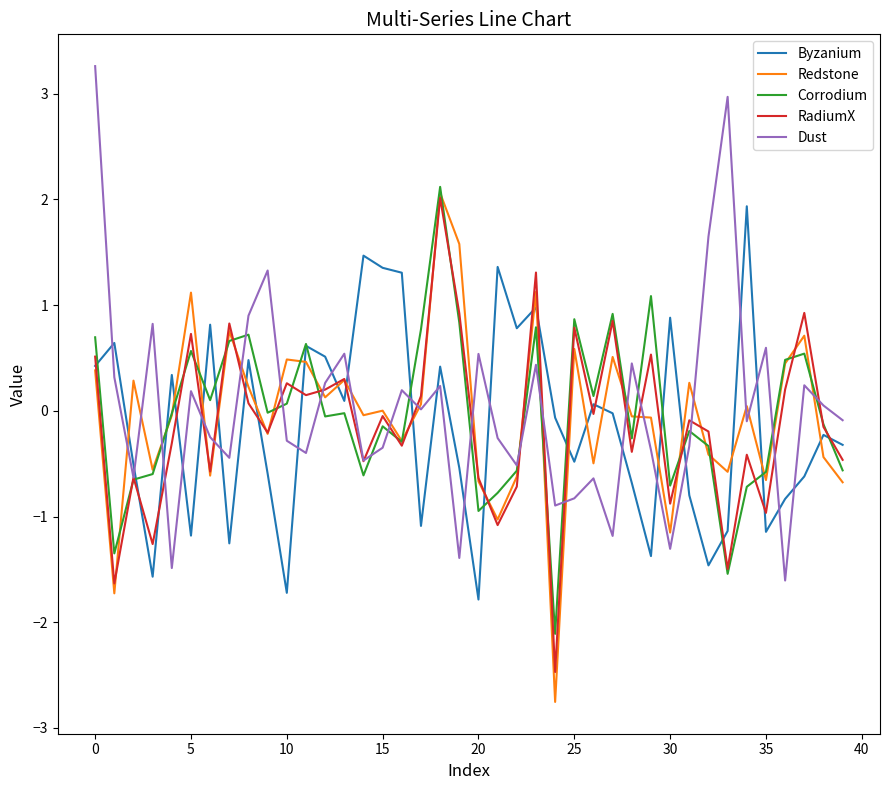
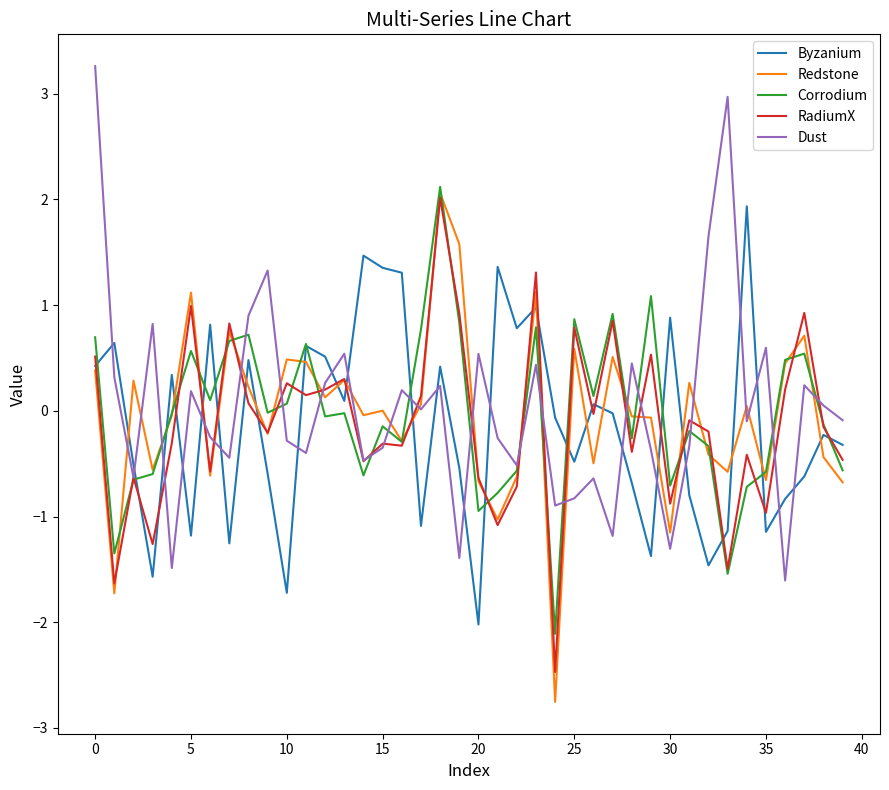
  {
    "Byzanium": {
      "0": 0.42,
      "5": -1.18,
      "10": -1.72,
      "15": 1.35,
-     "20": -1.79,
+     "20": -2.02,
      "25": -0.48,
      "30": 0.88,
      "35": -1.14
    },
    "Redstone": {
      "0": 0.38,
      "5": 1.12,
      "10": 0.49,
      "15": 0.00,
      "20": -0.67,
      "25": 0.59,
      "30": -1.15,
      "35": -0.66
    },
    "Corrodium": {
      "0": 0.70,
      "5": 0.57,
      "10": 0.07,
      "15": -0.15,
      "20": -0.95,
      "25": 0.87,
      "30": -0.71,
      "35": -0.58
    },
    "RadiumX": {
      "0": 0.51,
-     "5": 0.73,
+     "5": 0.99,
      "10": 0.26,
-     "15": -0.05,
+     "15": -0.31,
      "20": -0.64,
      "25": 0.79,
      "30": -0.88,
      "35": -0.97
    },
    "Dust": {
      "0": 3.26,
      "5": 0.19,
      "10": -0.28,
      "15": -0.35,
      "20": 0.54,
      "25": -0.83,
      "30": -1.31,
      "35": 0.60
    }
  }
